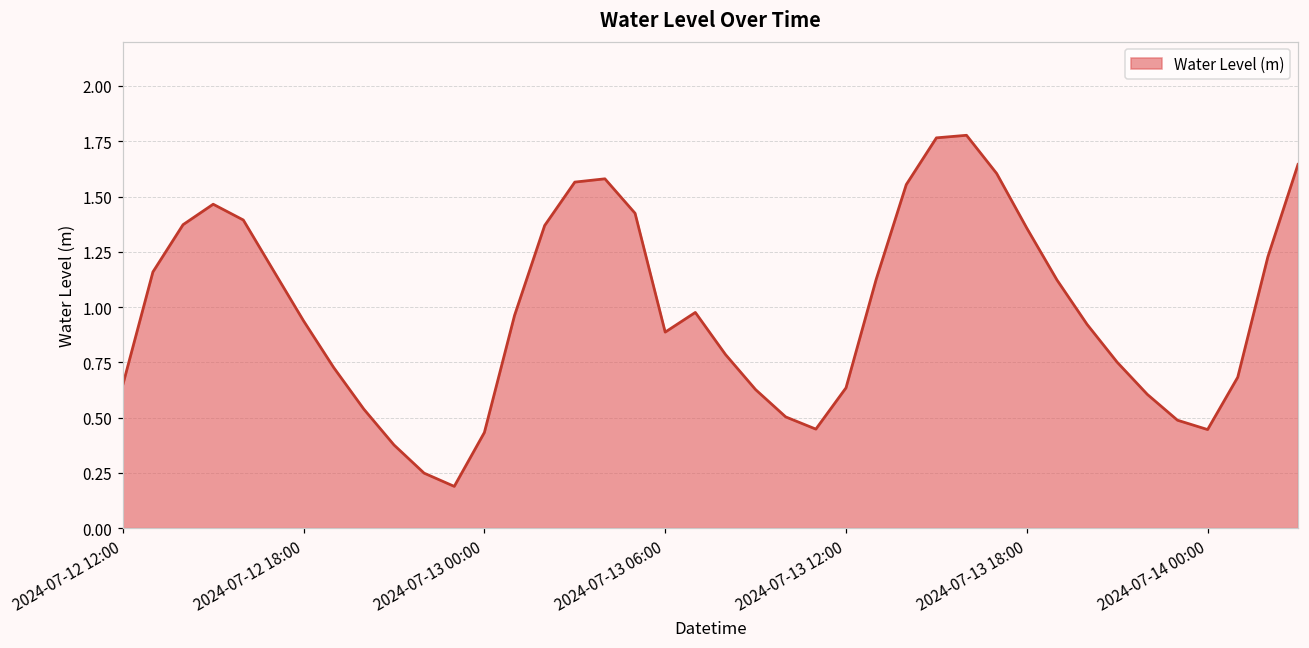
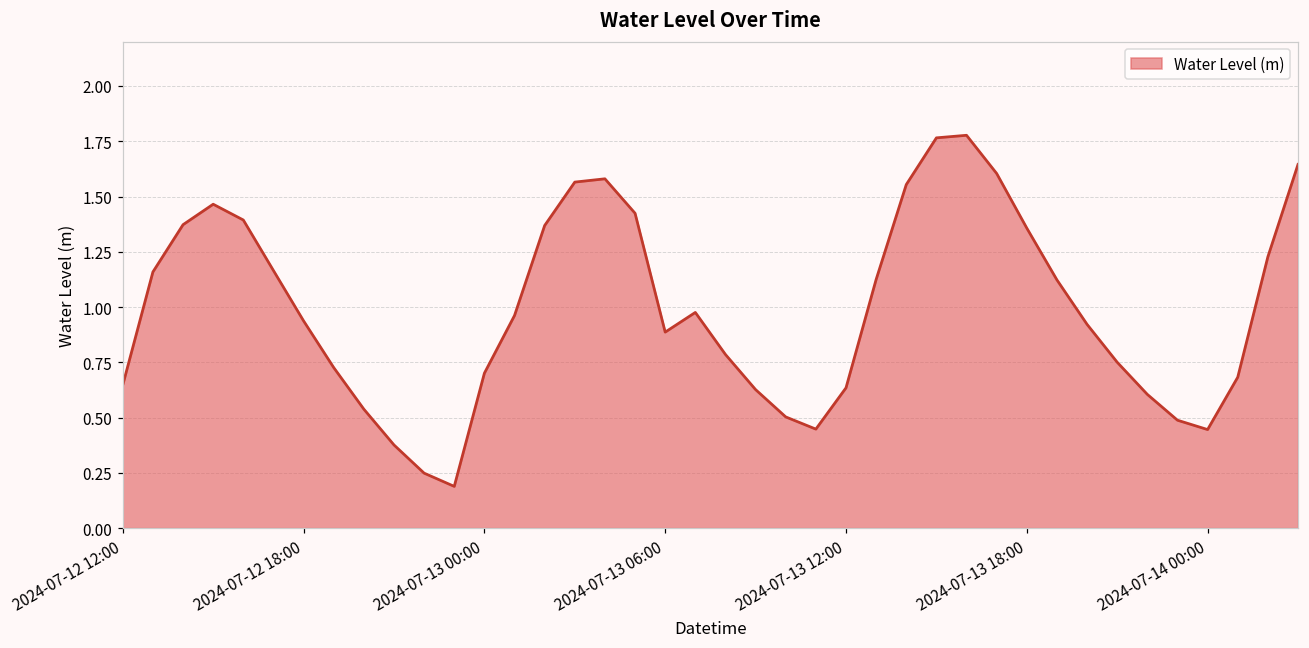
  {
    "2024-07-12 12:00": 0.65,
    "2024-07-12 18:00": 0.94,
-   "2024-07-13 00:00": 0.43,
+   "2024-07-13 00:00": 0.70,
    "2024-07-13 06:00": 0.89,
    "2024-07-13 12:00": 0.63,
    "2024-07-13 18:00": 1.36,
    "2024-07-14 00:00": 0.45
  }
